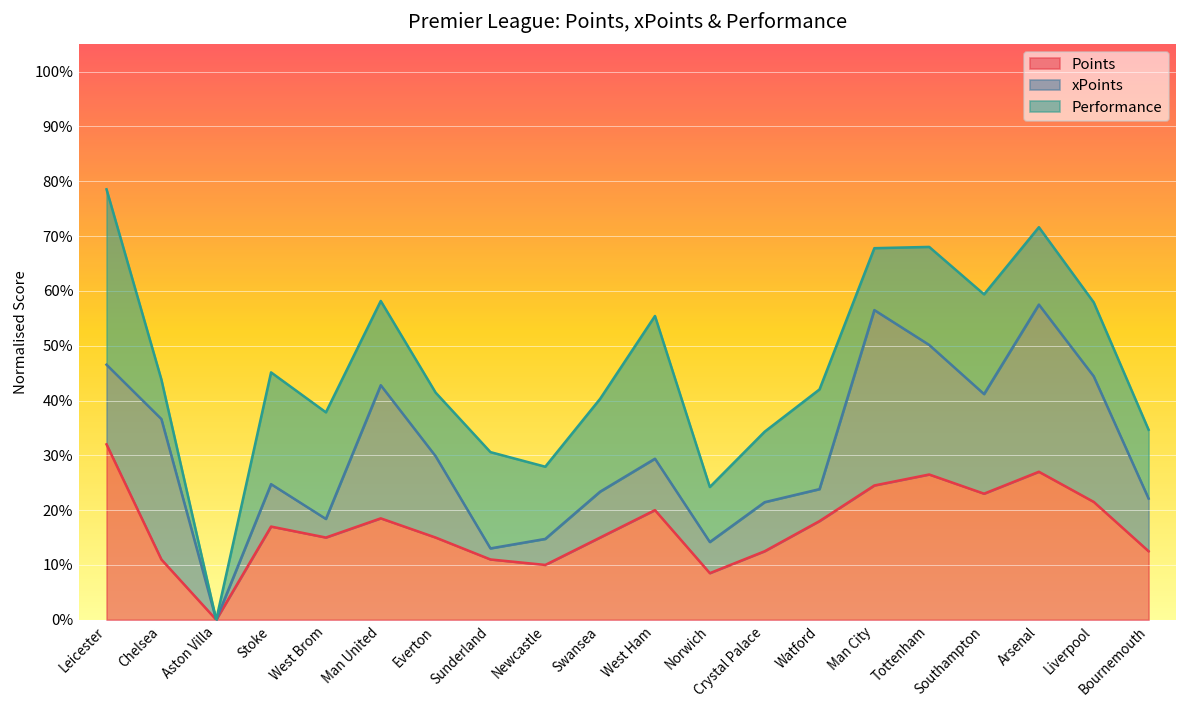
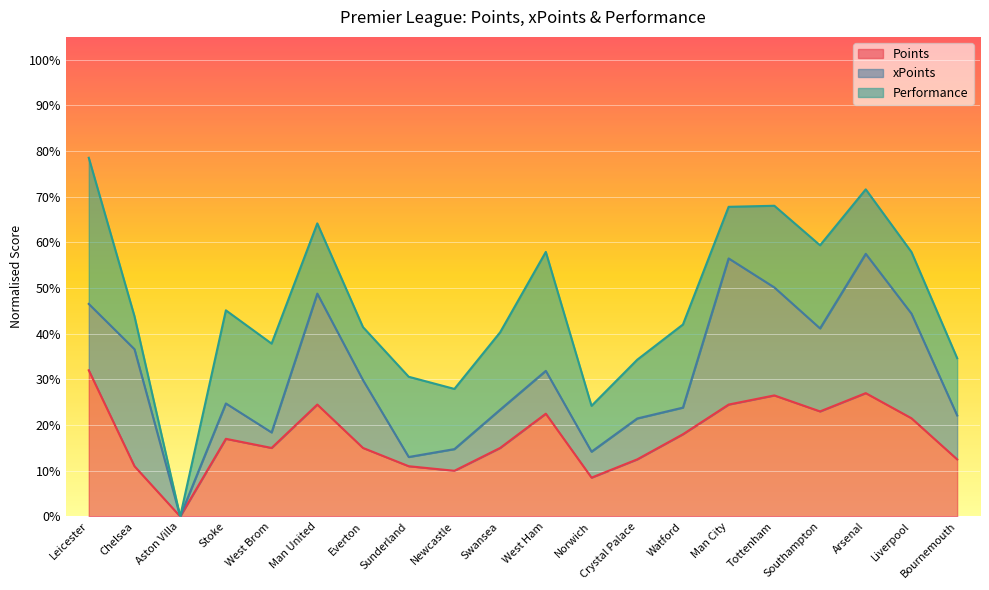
  {
    "Points": {
      "Leicester": "32%",
      "Chelsea": "11%",
      "Stoke": "17%",
      "West Brom": "15%",
-     "Man United": "19%",
+     "Man United": "25%",
      "Everton": "15%",
      "Sunderland": "11%",
      "Newcastle": "10%",
      "Swansea": "15%",
-     "West Ham": "20%",
+     "West Ham": "23%",
      "Norwich": "9%",
      "Crystal Palace": "13%",
      "Watford": "18%",
      "Man City": "25%",
      "Tottenham": "27%",
      "Southampton": "23%",
      "Arsenal": "27%",
      "Liverpool": "22%",
      "Bournemouth": "13%"
    }
  }
